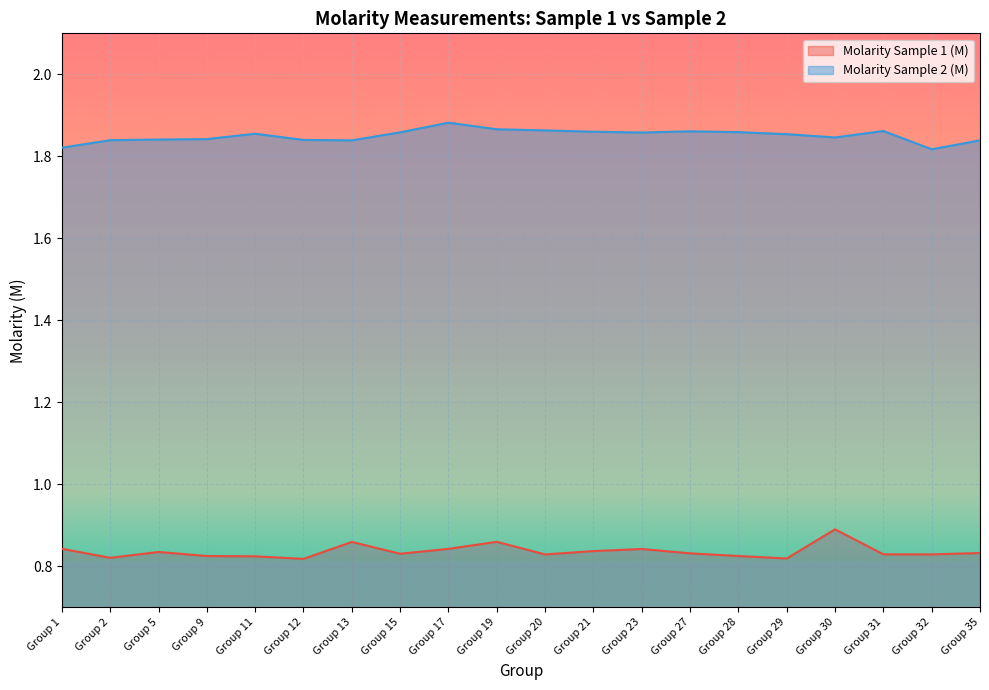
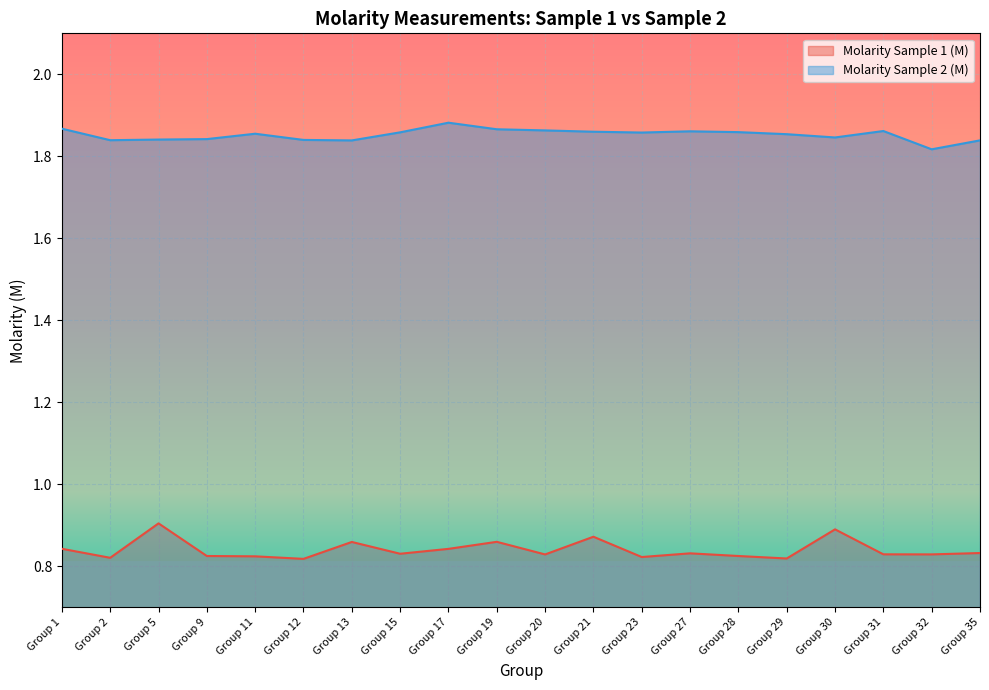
  {
    "Molarity Sample 1 (M)": {
      "Group 1": 0.84,
      "Group 2": 0.82,
-     "Group 5": 0.83,
+     "Group 5": 0.90,
      "Group 9": 0.83,
      "Group 11": 0.82,
      "Group 12": 0.82,
      "Group 13": 0.86,
      "Group 15": 0.83,
      "Group 17": 0.84,
      "Group 19": 0.86,
      "Group 20": 0.83,
-     "Group 21": 0.84,
-     "Group 23": 0.84,
+     "Group 21": 0.87,
+     "Group 23": 0.82,
      "Group 27": 0.83,
      "Group 28": 0.83,
      "Group 29": 0.82,
      "Group 30": 0.89,
      "Group 31": 0.83,
      "Group 32": 0.83,
      "Group 35": 0.83
    },
    "Molarity Sample 2 (M)": {
-     "Group 1": 1.82,
+     "Group 1": 1.87,
      "Group 2": 1.84,
      "Group 5": 1.84,
      "Group 9": 1.84,
      "Group 11": 1.86,
      "Group 12": 1.84,
      "Group 13": 1.84,
      "Group 15": 1.86,
      "Group 17": 1.88,
      "Group 19": 1.87,
      "Group 20": 1.86,
      "Group 21": 1.86,
      "Group 23": 1.86,
      "Group 27": 1.86,
      "Group 28": 1.86,
      "Group 29": 1.85,
      "Group 30": 1.85,
      "Group 31": 1.86,
      "Group 32": 1.82,
      "Group 35": 1.84
    }
  }
